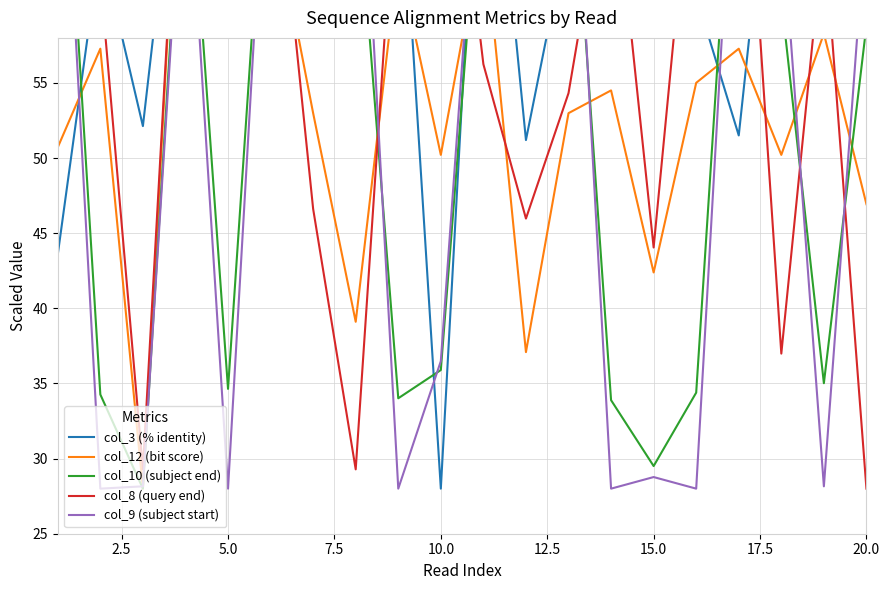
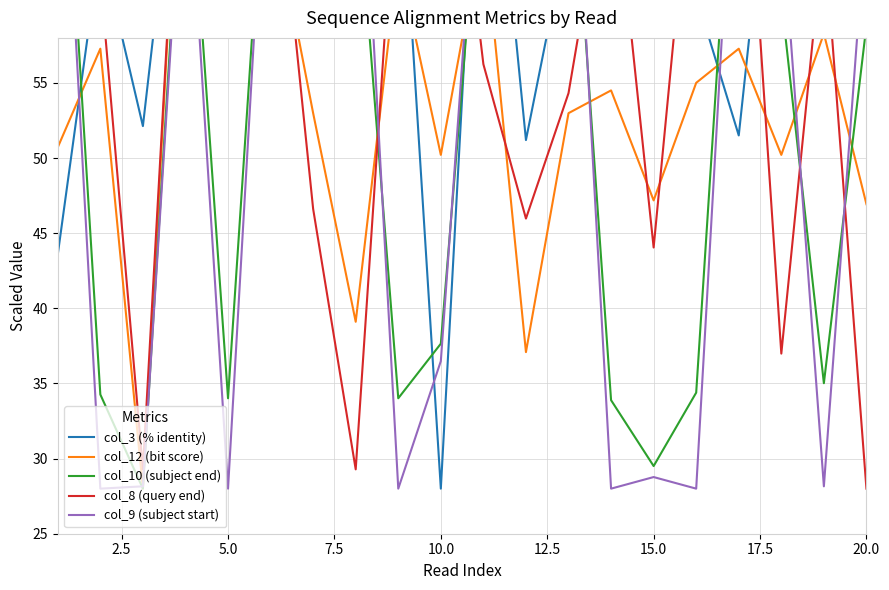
  {
    "col_3 (% identity)": {
      "10.0": 28.0
    },
    "col_12 (bit score)": {
      "10.0": 50.2,
-     "15.0": 42.4,
+     "15.0": 47.2,
      "20.0": 46.9
    },
    "col_10 (subject end)": {
-     "5.0": 34.6,
-     "10.0": 35.9,
+     "5.0": 34.0,
+     "10.0": 37.6,
      "15.0": 29.5
    },
    "col_8 (query end)": {
      "15.0": 44.0,
      "20.0": 28.0
    },
    "col_9 (subject start)": {
      "5.0": 28.0,
      "10.0": 36.5,
      "15.0": 28.8
    }
  }
